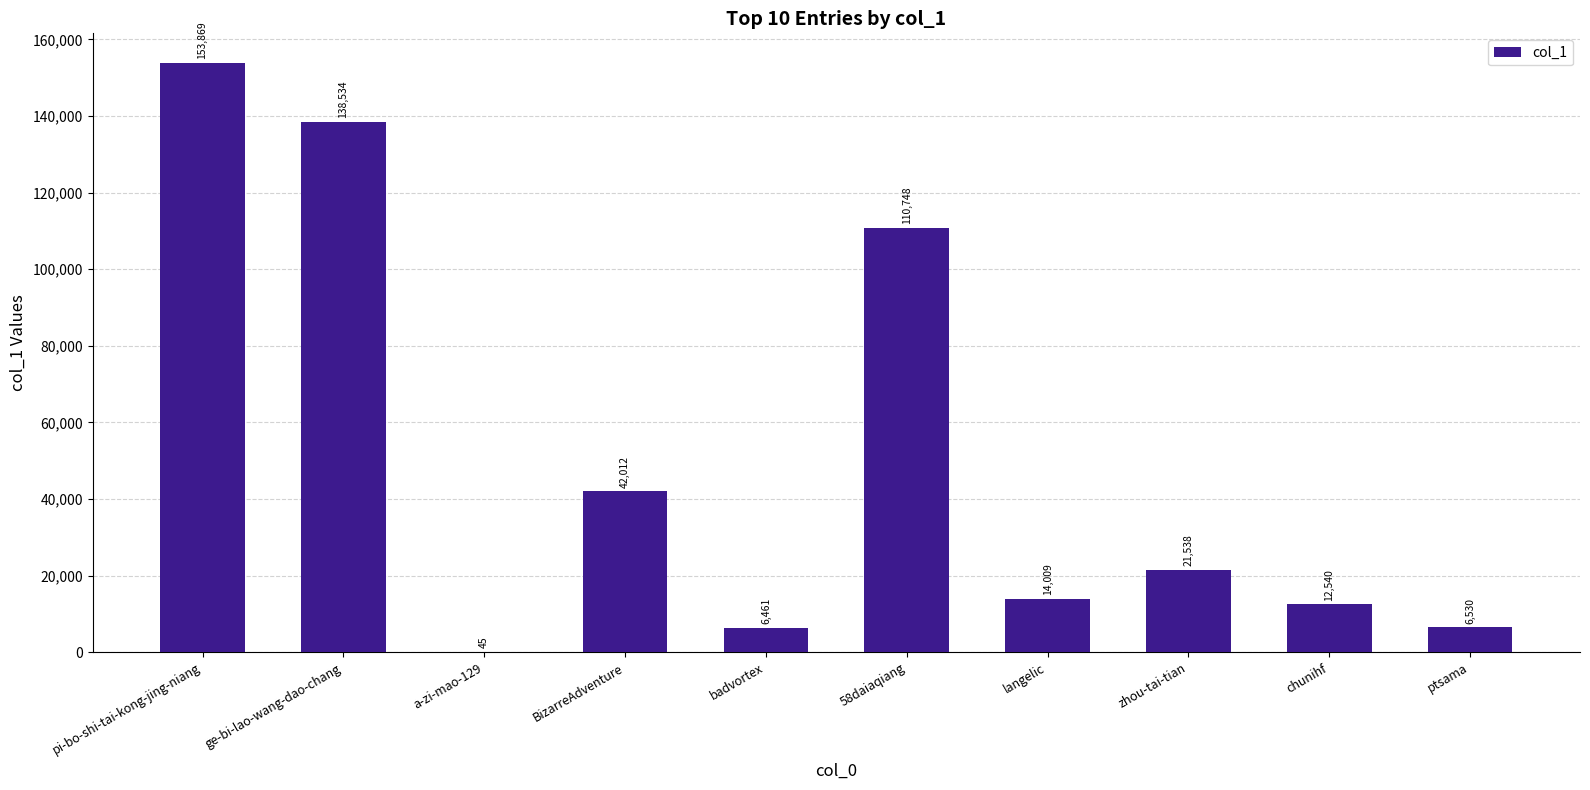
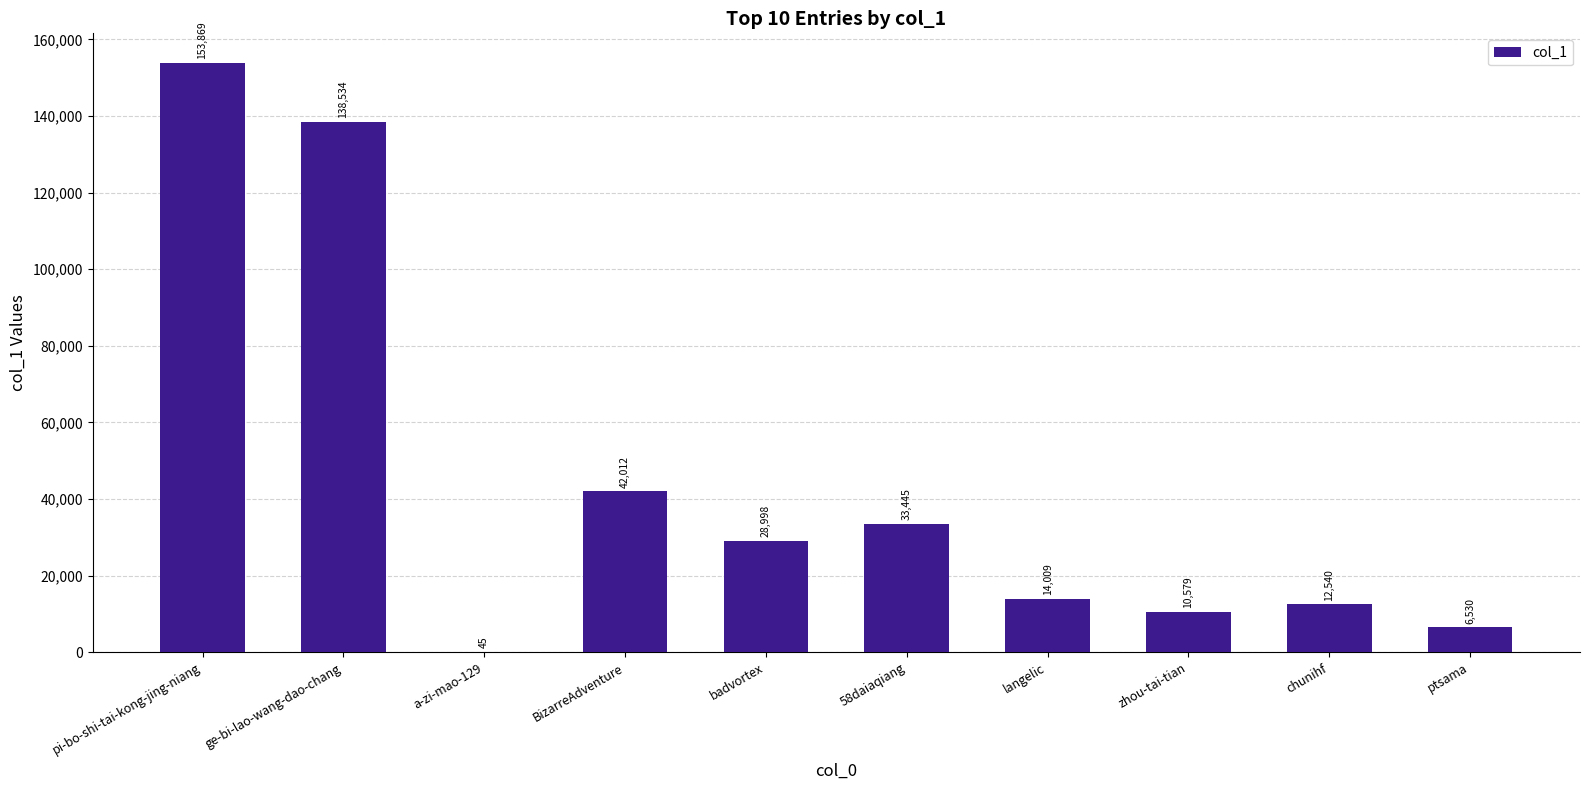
  {
    "pi-bo-shi-tai-kong-jing-niang": "153,869",
    "ge-bi-lao-wang-dao-chang": "138,534",
    "a-zi-mao-129": "45",
    "BizarreAdventure": "42,012",
-   "badvortex": "6,461",
-   "58daiaqiang": "110,748",
+   "badvortex": "28,998",
+   "58daiaqiang": "33,445",
    "langelic": "14,009",
-   "zhou-tai-tian": "21,538",
+   "zhou-tai-tian": "10,579",
    "chunihf": "12,540",
    "ptsama": "6,530"
  }
